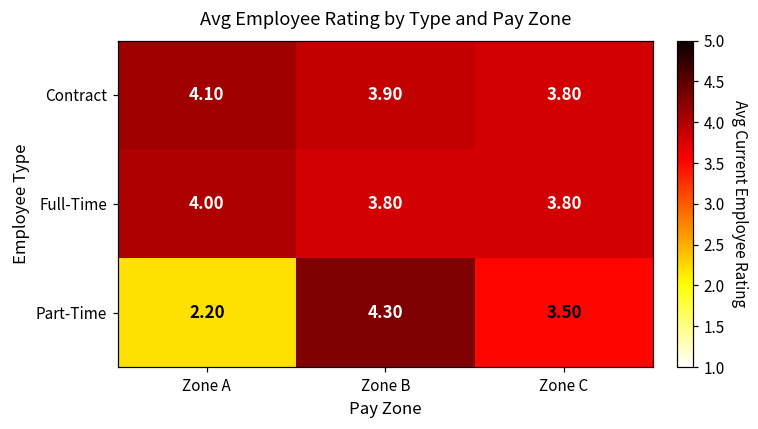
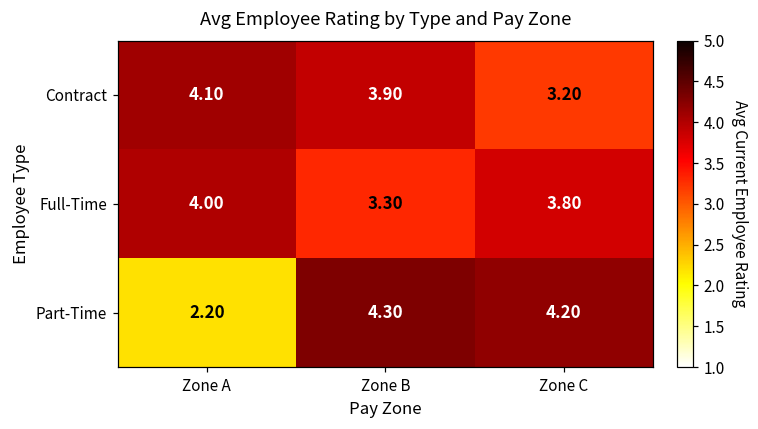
  {
    "Contract": {
      "Zone A": 4.10,
      "Zone B": 3.90,
-     "Zone C": 3.80
+     "Zone C": 3.20
    },
    "Full-Time": {
      "Zone A": 4.00,
-     "Zone B": 3.80,
+     "Zone B": 3.30,
      "Zone C": 3.80
    },
    "Part-Time": {
      "Zone A": 2.20,
      "Zone B": 4.30,
-     "Zone C": 3.50
+     "Zone C": 4.20
    }
  }
